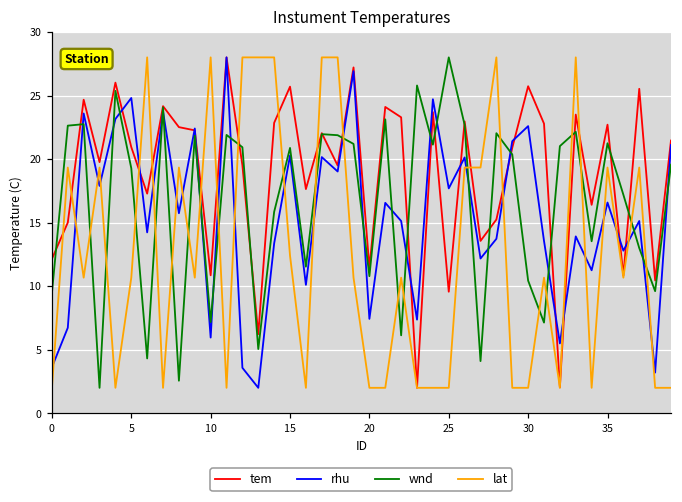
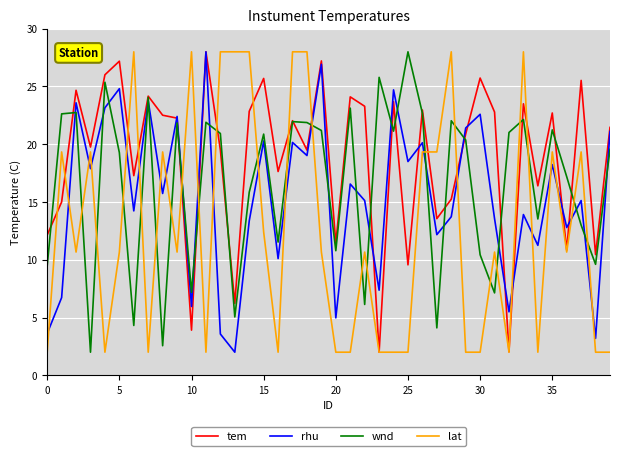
  {
    "tem": {
      "0": 12.1,
-     "5": 20.9,
-     "10": 10.9,
+     "5": 27.2,
+     "10": 3.9,
      "15": 25.7,
      "20": 11.4,
      "25": 9.6,
      "30": 25.7,
      "35": 22.7
    },
    "rhu": {
      "0": 3.6,
      "5": 24.8,
      "10": 6.0,
      "15": 20.3,
-     "20": 7.4,
-     "25": 17.7,
+     "20": 5.0,
+     "25": 18.5,
      "30": 22.6,
-     "35": 16.6
+     "35": 18.2
    },
    "wnd": {
      "0": 9.5,
      "5": 19.3,
      "10": 7.2,
      "15": 20.9,
      "20": 10.8,
      "25": 28.0,
      "30": 10.4,
      "35": 21.2
    },
    "lat": {
      "0": 2.0,
      "5": 10.7,
      "10": 28.0,
      "15": 12.4,
      "20": 2.0,
      "25": 2.0,
      "30": 2.0,
      "35": 19.3
    }
  }
